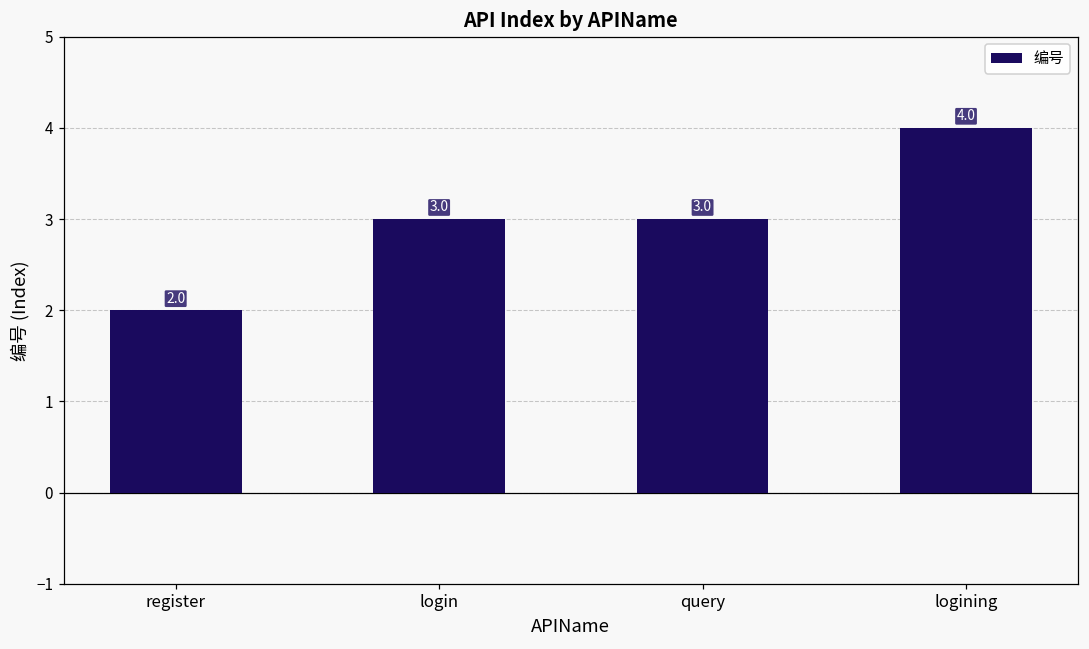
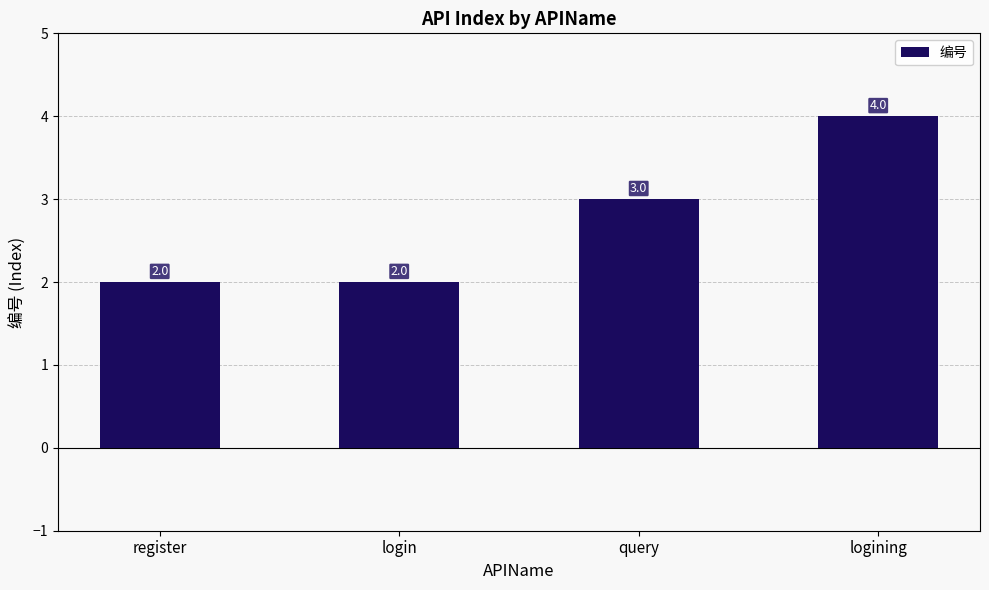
  {
-   "login": 3.0
+   "login": 2.0
  }
